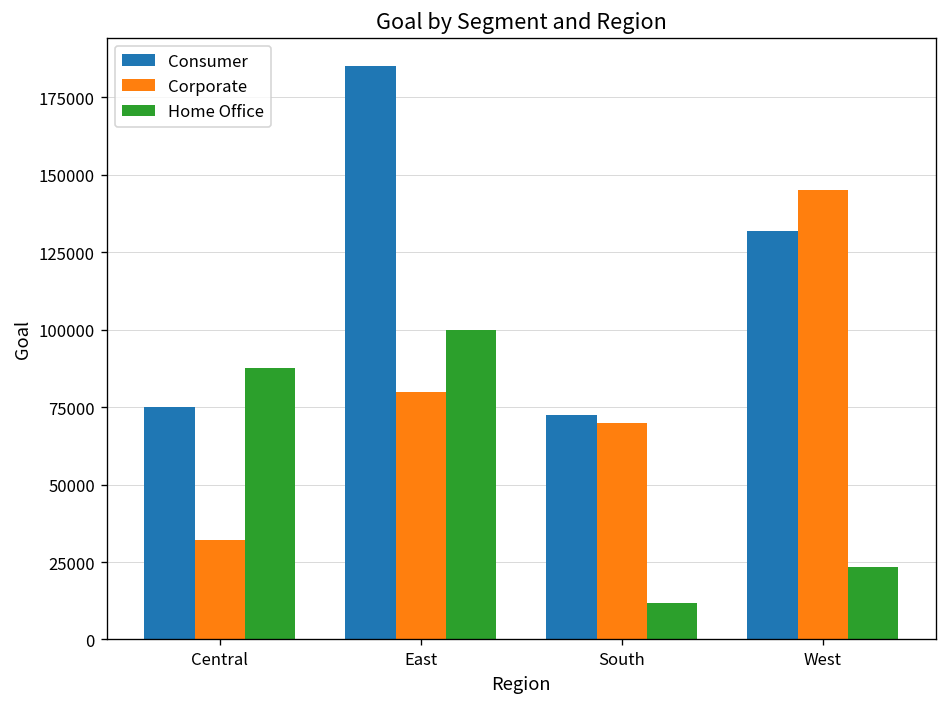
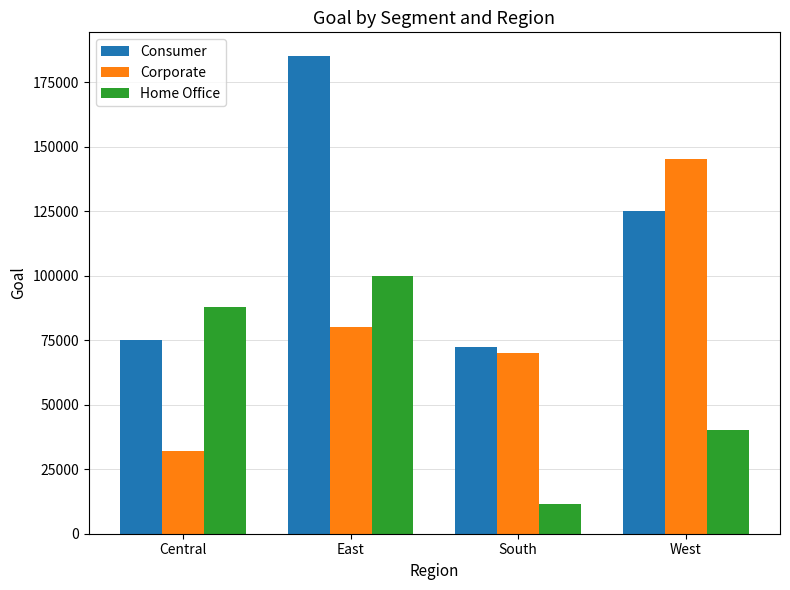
  {
    "Consumer": {
      "Central": 75000,
      "East": 185000,
      "South": 72000,
-     "West": 132000
+     "West": 125000
    },
    "Corporate": {
      "Central": 32000,
      "East": 80000,
      "South": 70000,
      "West": 145000
    },
    "Home Office": {
      "Central": 88000,
      "East": 100000,
      "South": 12000,
-     "West": 23000
+     "West": 40000
    }
  }
